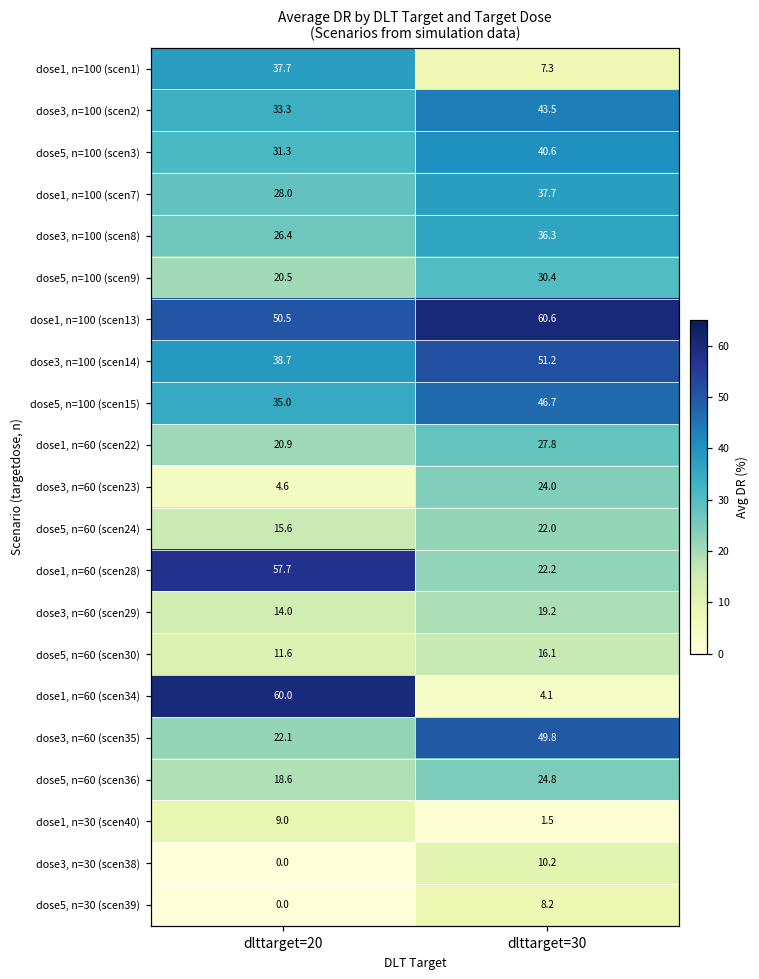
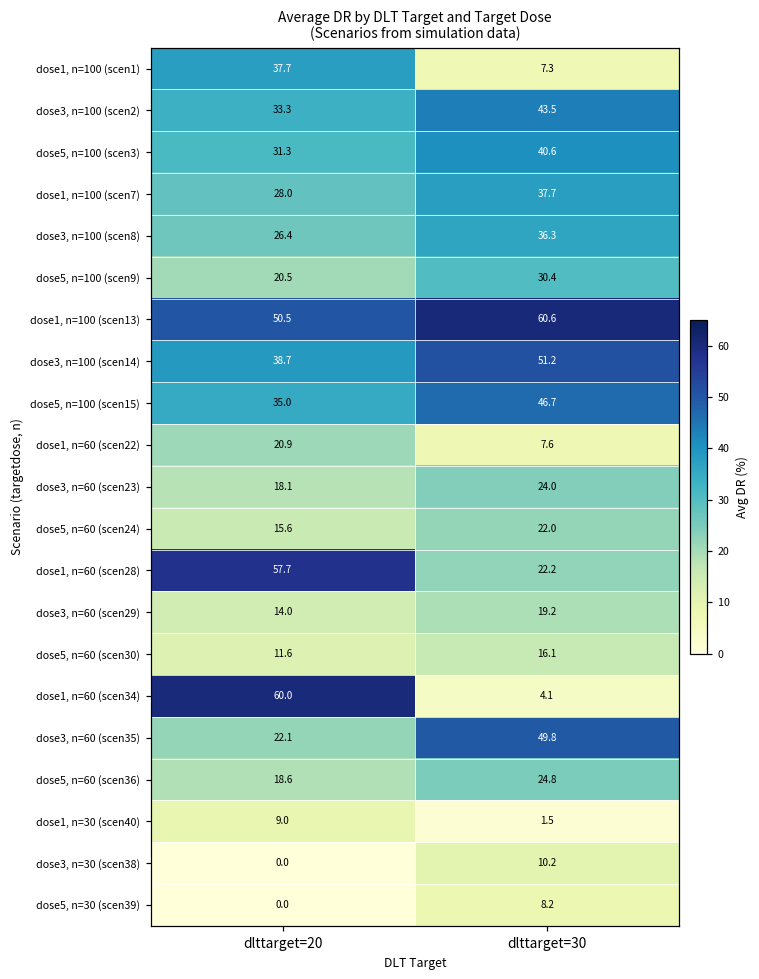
  {
    "dose1, n=100 (scen1)": {
      "dlttarget=20": 37.7,
      "dlttarget=30": 7.3
    },
    "dose3, n=100 (scen2)": {
      "dlttarget=20": 33.3,
      "dlttarget=30": 43.5
    },
    "dose5, n=100 (scen3)": {
      "dlttarget=20": 31.3,
      "dlttarget=30": 40.6
    },
    "dose1, n=100 (scen7)": {
      "dlttarget=20": 28.0,
      "dlttarget=30": 37.7
    },
    "dose3, n=100 (scen8)": {
      "dlttarget=20": 26.4,
      "dlttarget=30": 36.3
    },
    "dose5, n=100 (scen9)": {
      "dlttarget=20": 20.5,
      "dlttarget=30": 30.4
    },
    "dose1, n=100 (scen13)": {
      "dlttarget=20": 50.5,
      "dlttarget=30": 60.6
    },
    "dose3, n=100 (scen14)": {
      "dlttarget=20": 38.7,
      "dlttarget=30": 51.2
    },
    "dose5, n=100 (scen15)": {
      "dlttarget=20": 35.0,
      "dlttarget=30": 46.7
    },
    "dose1, n=60 (scen22)": {
      "dlttarget=20": 20.9,
-     "dlttarget=30": 27.8
+     "dlttarget=30": 7.6
    },
    "dose3, n=60 (scen23)": {
-     "dlttarget=20": 4.6,
+     "dlttarget=20": 18.1,
      "dlttarget=30": 24.0
    },
    "dose5, n=60 (scen24)": {
      "dlttarget=20": 15.6,
      "dlttarget=30": 22.0
    },
    "dose1, n=60 (scen28)": {
      "dlttarget=20": 57.7,
      "dlttarget=30": 22.2
    },
    "dose3, n=60 (scen29)": {
      "dlttarget=20": 14.0,
      "dlttarget=30": 19.2
    },
    "dose5, n=60 (scen30)": {
      "dlttarget=20": 11.6,
      "dlttarget=30": 16.1
    },
    "dose1, n=60 (scen34)": {
      "dlttarget=20": 60.0,
      "dlttarget=30": 4.1
    },
    "dose3, n=60 (scen35)": {
      "dlttarget=20": 22.1,
      "dlttarget=30": 49.8
    },
    "dose5, n=60 (scen36)": {
      "dlttarget=20": 18.6,
      "dlttarget=30": 24.8
    },
    "dose1, n=30 (scen40)": {
      "dlttarget=20": 9.0,
      "dlttarget=30": 1.5
    },
    "dose3, n=30 (scen38)": {
      "dlttarget=20": 0.0,
      "dlttarget=30": 10.2
    },
    "dose5, n=30 (scen39)": {
      "dlttarget=20": 0.0,
      "dlttarget=30": 8.2
    }
  }
